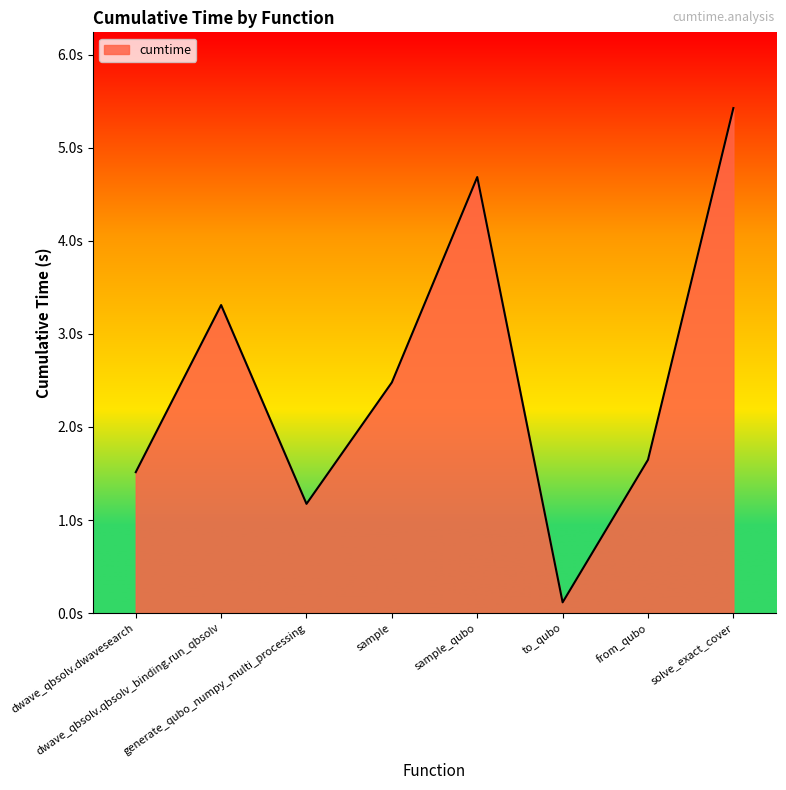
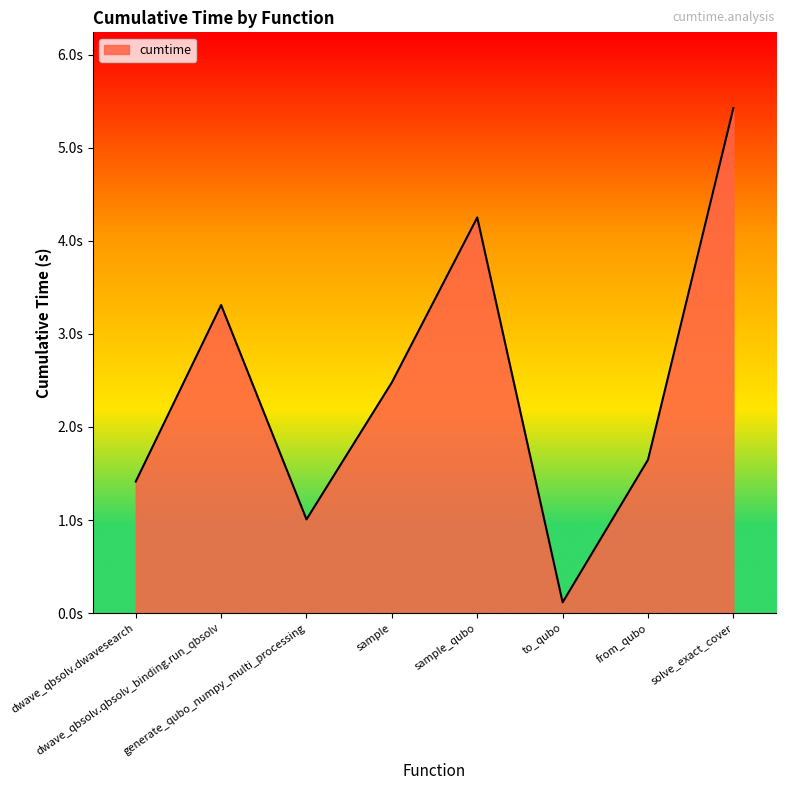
  {
-   "dwave_qbsolv.dwavesearch": "1.5s",
+   "dwave_qbsolv.dwavesearch": "1.4s",
    "dwave_qbsolv.qbsolv_binding.run_qbsolv": "3.3s",
-   "generate_qubo_numpy_multi_processing": "1.2s",
+   "generate_qubo_numpy_multi_processing": "1.0s",
    "sample": "2.5s",
-   "sample_qubo": "4.7s",
+   "sample_qubo": "4.3s",
    "to_qubo": "0.1s",
    "from_qubo": "1.6s",
    "solve_exact_cover": "5.4s"
  }
